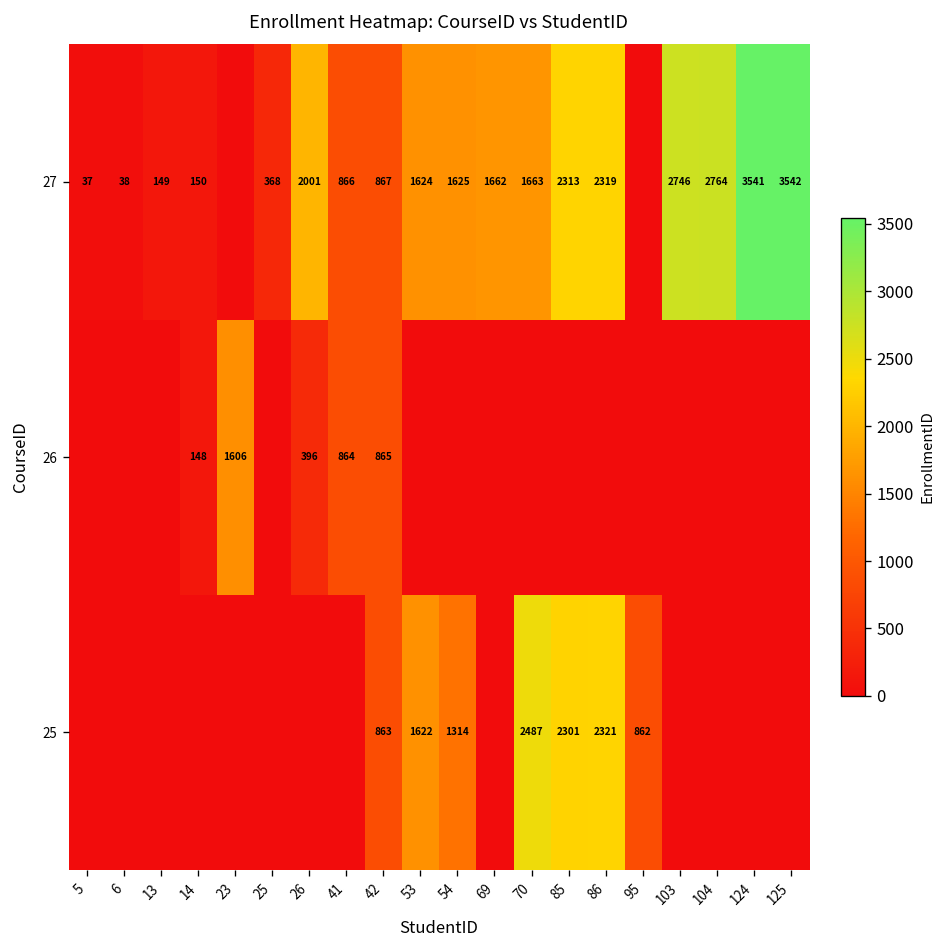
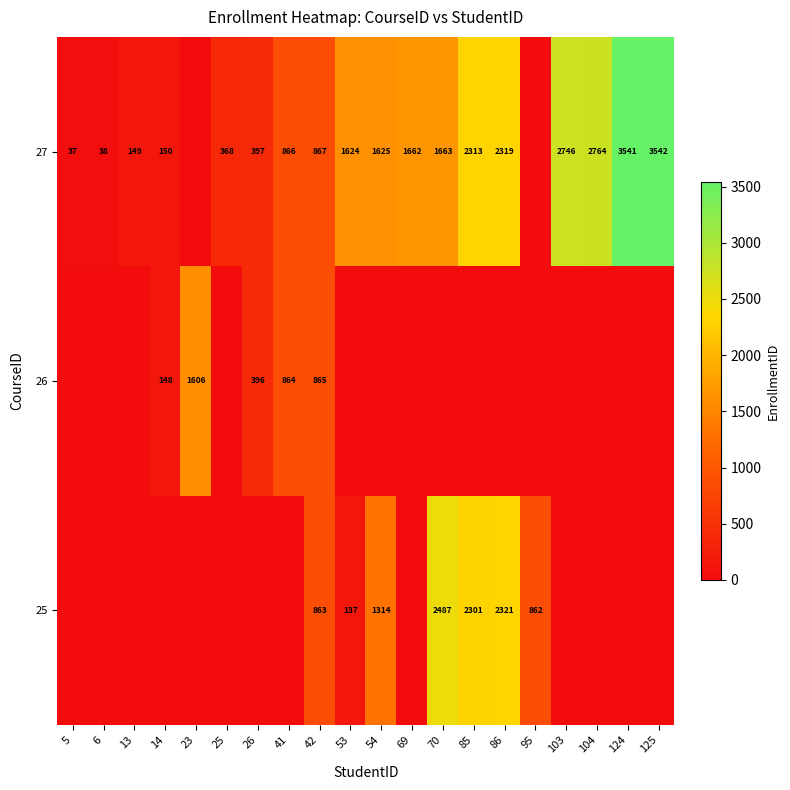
  {
    "27": {
      "5": 37,
      "6": 38,
      "13": 149,
      "14": 150,
      "25": 368,
-     "26": 2001,
+     "26": 397,
      "41": 866,
      "42": 867,
      "53": 1624,
      "54": 1625,
      "69": 1662,
      "70": 1663,
      "85": 2313,
      "86": 2319,
      "103": 2746,
      "104": 2764,
      "124": 3541,
      "125": 3542
    },
    "26": {
      "14": 148,
      "23": 1606,
      "26": 396,
      "41": 864,
      "42": 865
    },
    "25": {
      "42": 863,
-     "53": 1622,
+     "53": 137,
      "54": 1314,
      "70": 2487,
      "85": 2301,
      "86": 2321,
      "95": 862
    }
  }
